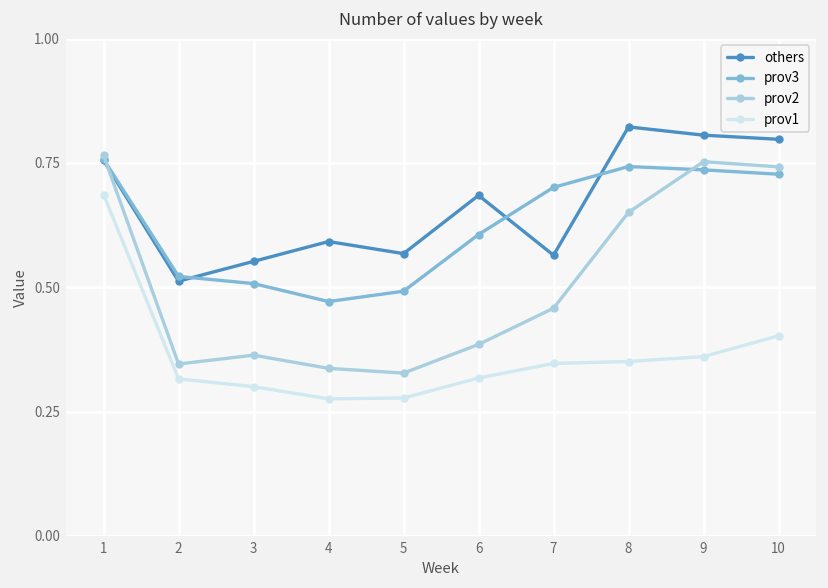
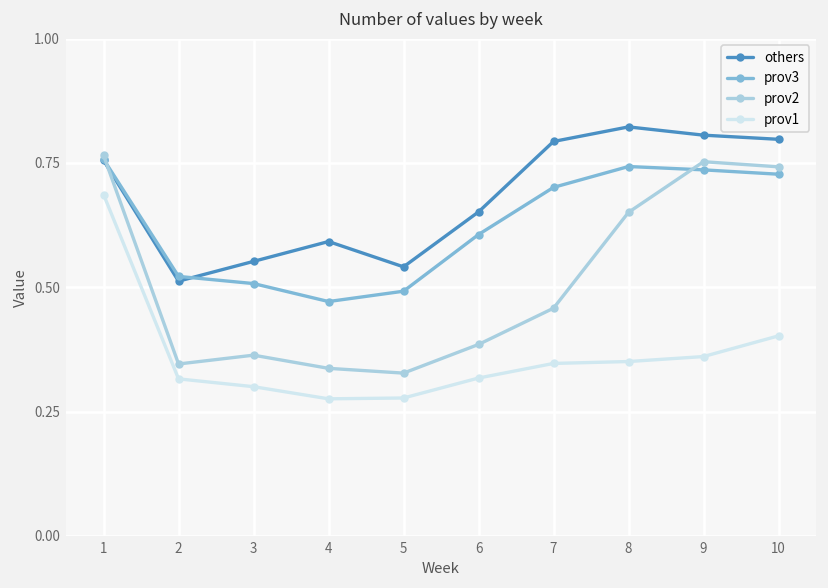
  {
    "others": {
      "2": 0.51,
      "3": 0.55,
      "4": 0.59,
-     "5": 0.57,
-     "6": 0.68,
-     "7": 0.56,
+     "5": 0.54,
+     "6": 0.65,
+     "7": 0.79,
      "8": 0.82,
      "9": 0.81,
      "10": 0.80
    }
  }
